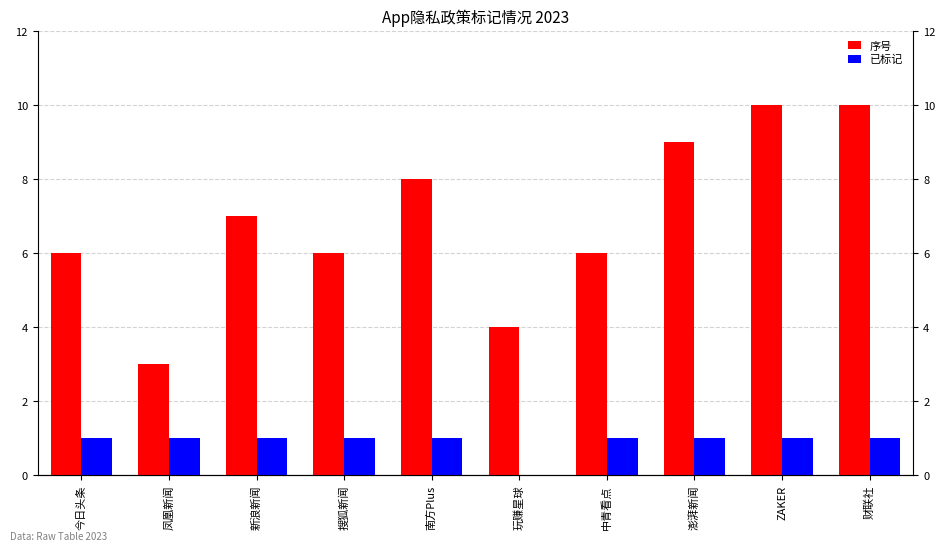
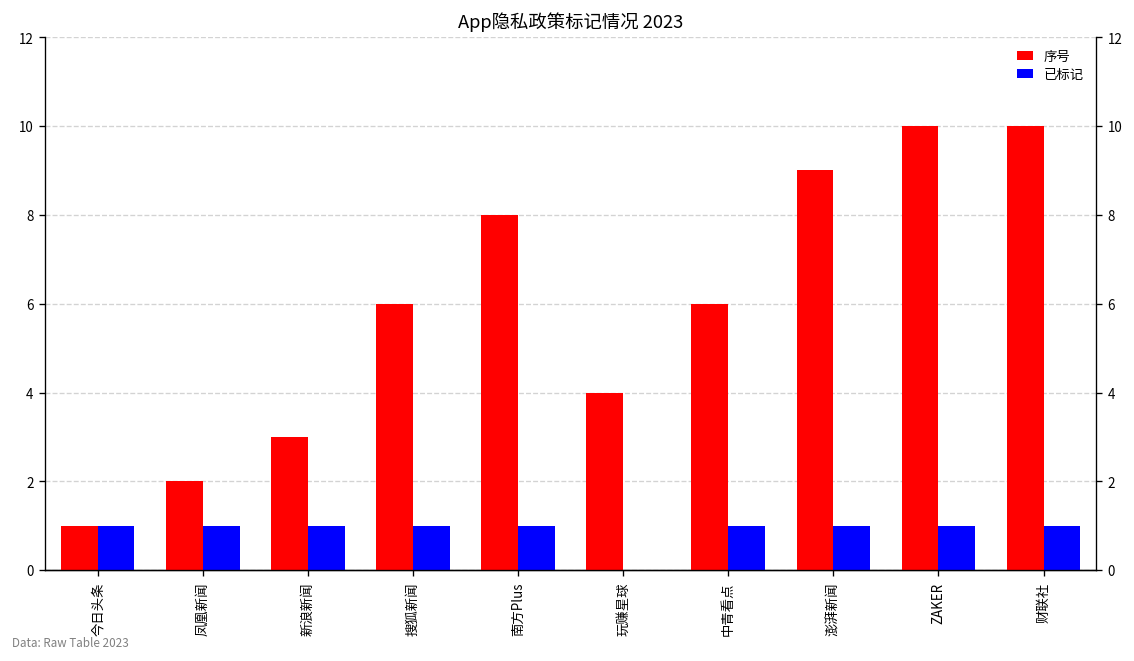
  {
    "序号": {
-     "今日头条": 6,
-     "凤凰新闻": 3,
-     "新浪新闻": 7,
+     "今日头条": 1,
+     "凤凰新闻": 2,
+     "新浪新闻": 3,
      "搜狐新闻": 6,
      "南方Plus": 8,
      "玩赚星球": 4,
      "中青看点": 6,
      "澎湃新闻": 9,
      "ZAKER": 10,
      "财联社": 10
    },
    "已标记": {
      "今日头条": 1,
      "凤凰新闻": 1,
      "新浪新闻": 1,
      "搜狐新闻": 1,
      "南方Plus": 1,
      "玩赚星球": 0,
      "中青看点": 1,
      "澎湃新闻": 1,
      "ZAKER": 1,
      "财联社": 1
    }
  }
